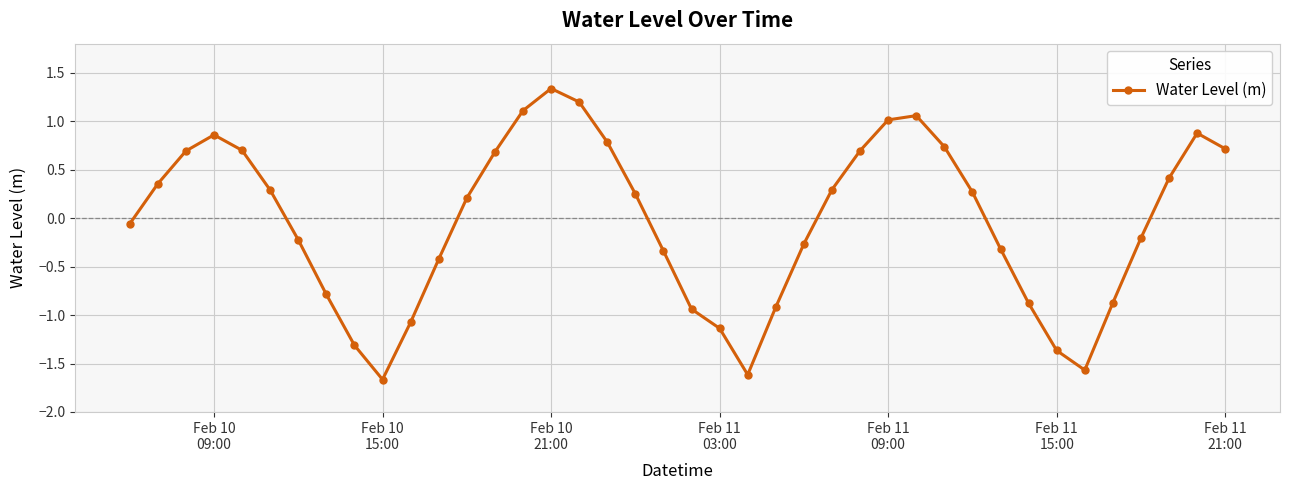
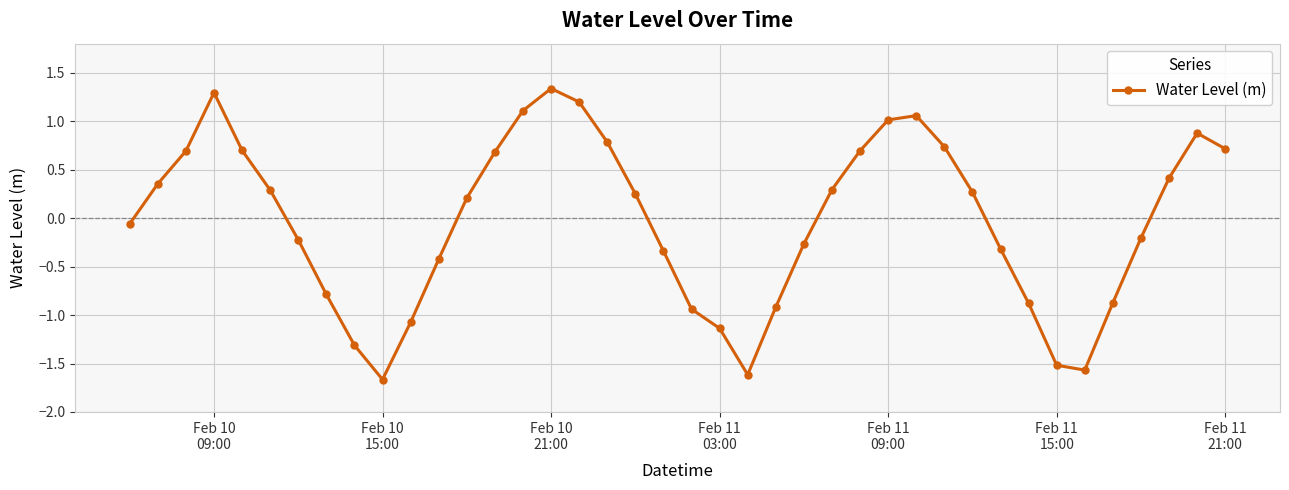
  {
-   "Feb 10 09:00": 0.9,
+   "Feb 10 09:00": 1.3,
    "Feb 10 15:00": -1.7,
    "Feb 10 21:00": 1.3,
    "Feb 11 03:00": -1.1,
    "Feb 11 09:00": 1.0,
-   "Feb 11 15:00": -1.4,
+   "Feb 11 15:00": -1.5,
    "Feb 11 21:00": 0.7
  }
